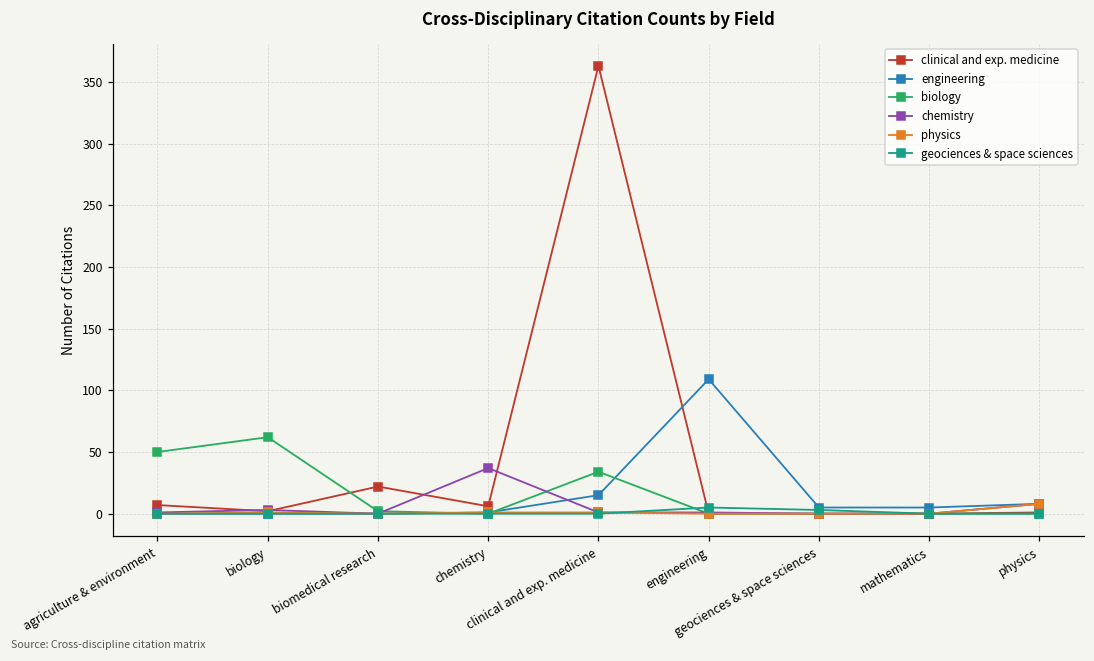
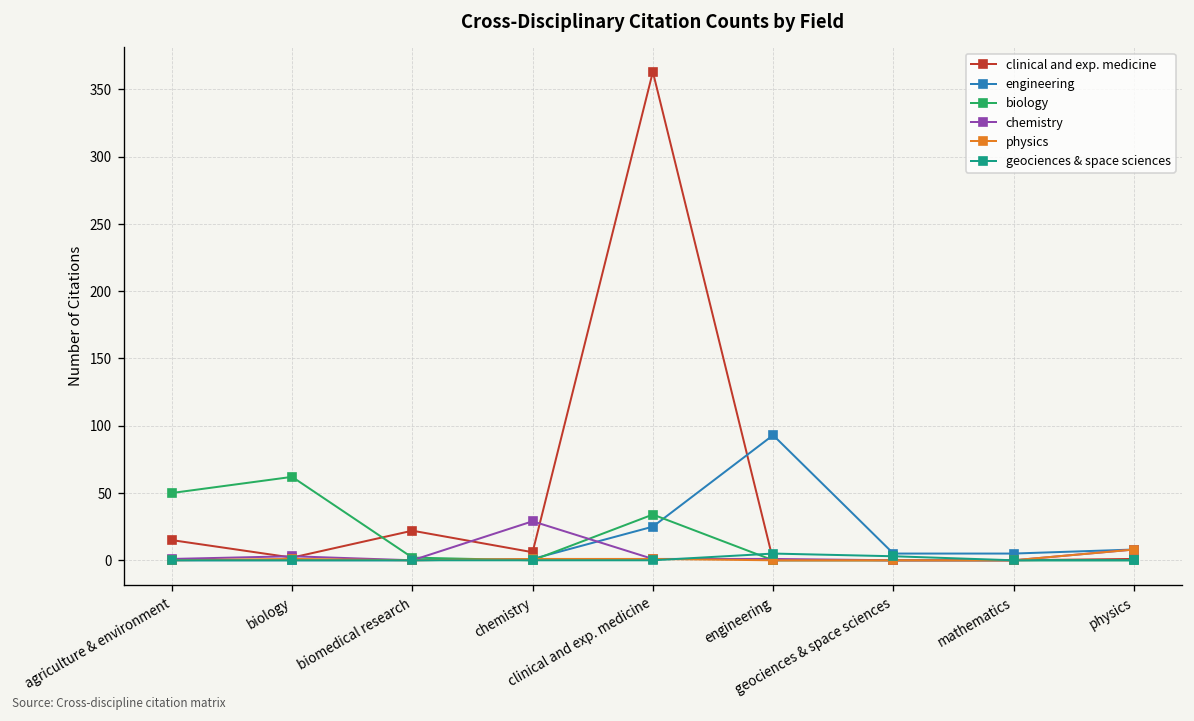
  {
    "clinical and exp. medicine": {
-     "agriculture & environment": 7,
+     "agriculture & environment": 15,
      "biomedical research": 22,
      "chemistry": 6,
      "clinical and exp. medicine": 363
    },
    "engineering": {
-     "clinical and exp. medicine": 15,
-     "engineering": 109,
+     "clinical and exp. medicine": 25,
+     "engineering": 93,
      "mathematics": 5
    },
    "chemistry": {
-     "chemistry": 37
+     "chemistry": 29
    }
  }
